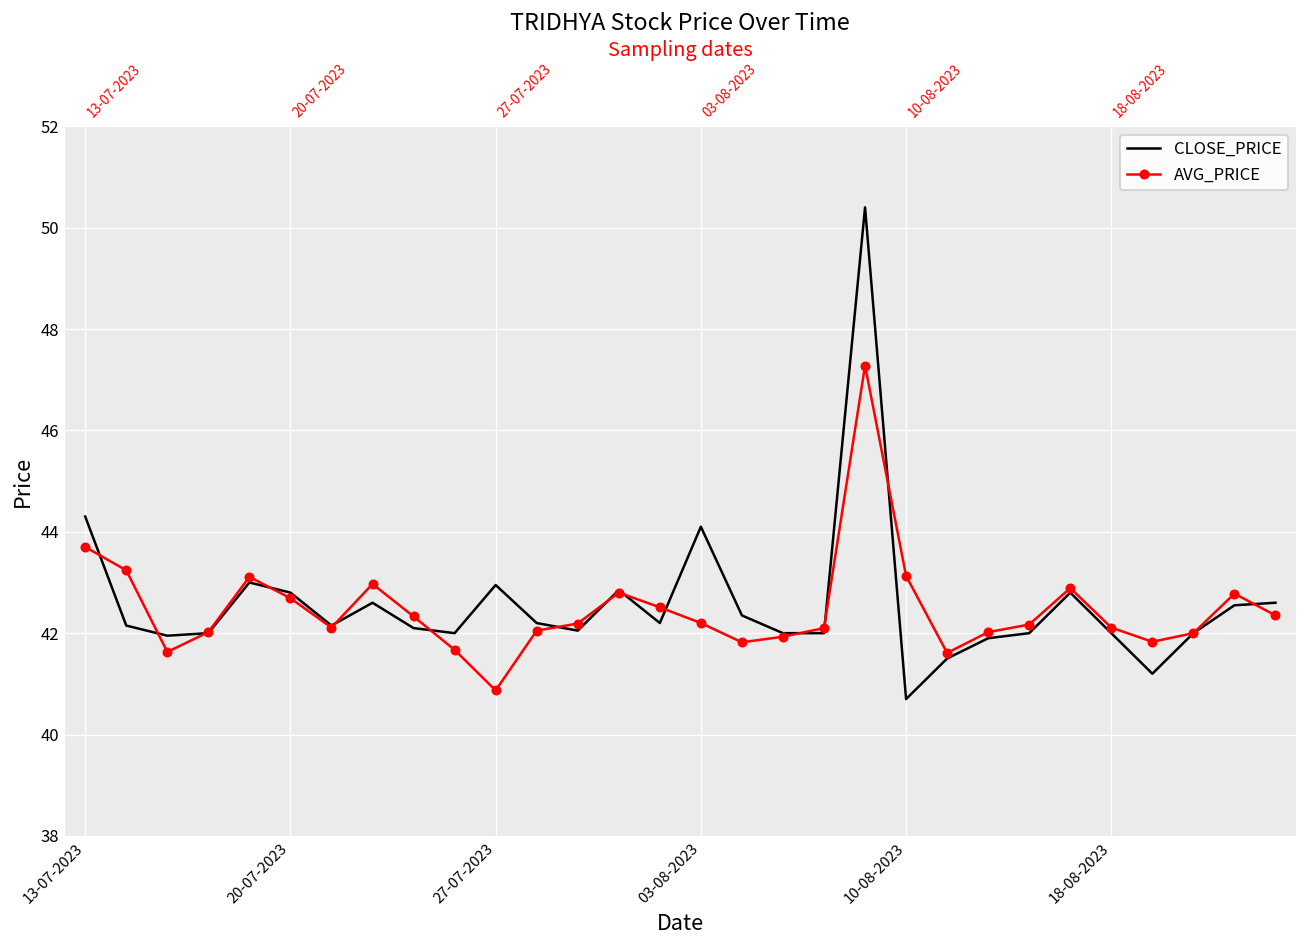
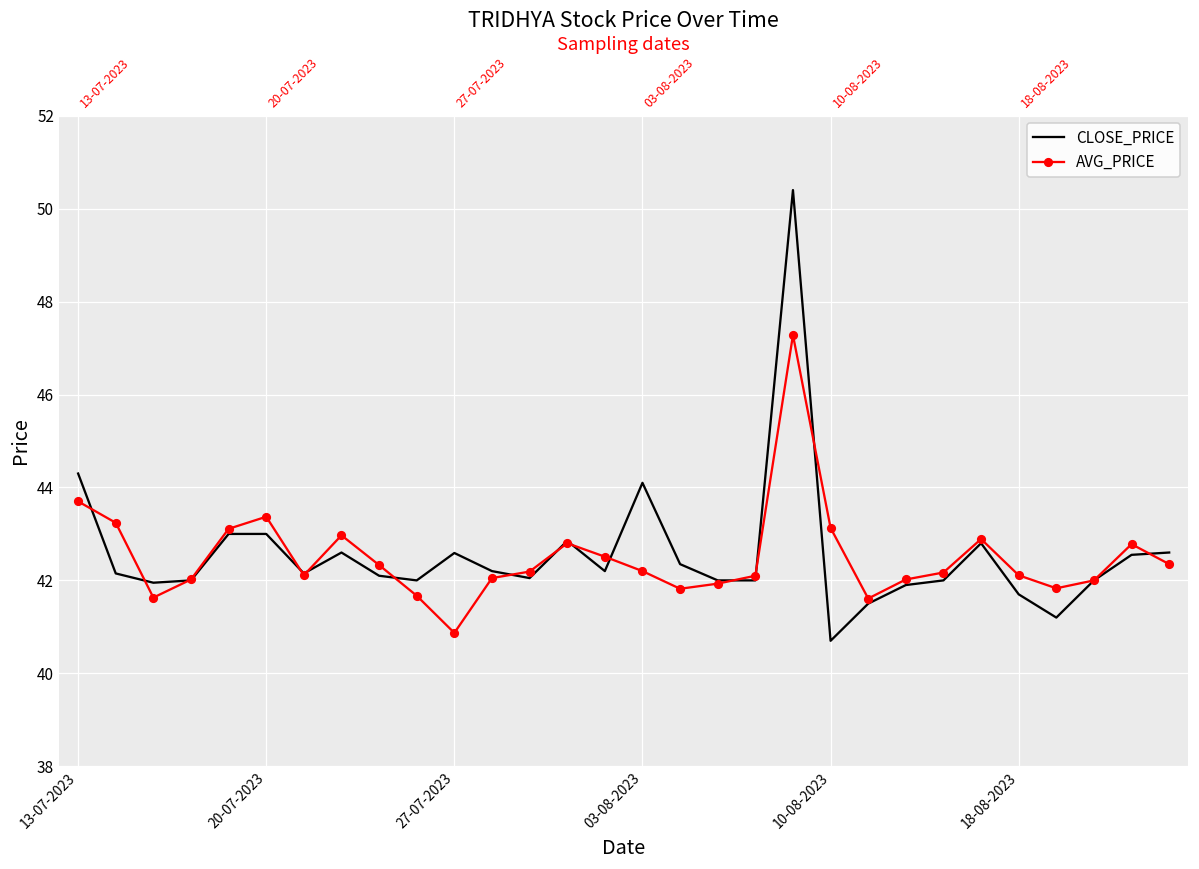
  {
    "CLOSE_PRICE": {
      "13-07-2023": 44.3,
-     "20-07-2023": 42.8,
-     "27-07-2023": 43.0,
+     "20-07-2023": 43.0,
+     "27-07-2023": 42.6,
      "03-08-2023": 44.1,
      "10-08-2023": 40.7,
-     "18-08-2023": 42.0
+     "18-08-2023": 41.7
    },
    "AVG_PRICE": {
      "13-07-2023": 43.7,
-     "20-07-2023": 42.7,
+     "20-07-2023": 43.4,
      "27-07-2023": 40.9,
      "03-08-2023": 42.2,
      "10-08-2023": 43.1,
      "18-08-2023": 42.1
    }
  }
